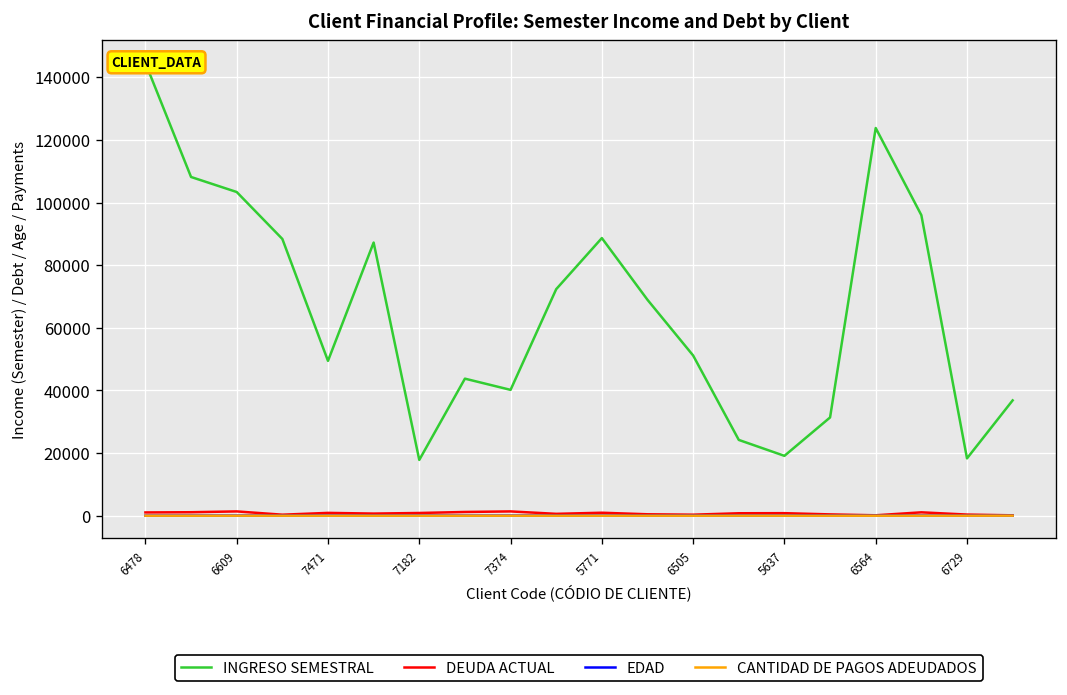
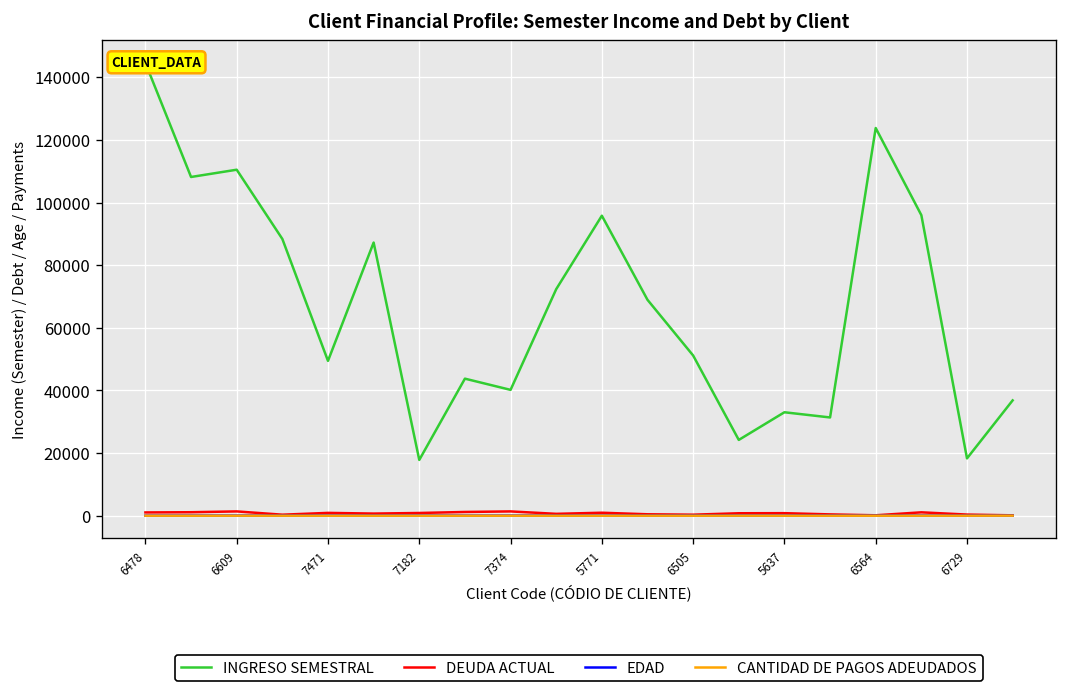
  {
    "INGRESO SEMESTRAL": {
-     "6609": 103000,
+     "6609": 110000,
      "7471": 49000,
      "7182": 18000,
      "7374": 40000,
-     "5771": 89000,
+     "5771": 96000,
      "6505": 51000,
-     "5637": 19000,
+     "5637": 33000,
      "6564": 124000,
      "6729": 18000
    },
    "DEUDA ACTUAL": {
      "6478": 1000,
      "6609": 1000,
      "7374": 1000
    },
    "CANTIDAD DE PAGOS ADEUDADOS": {
      "6478": 0,
      "6609": 0,
      "7374": 0
    }
  }
